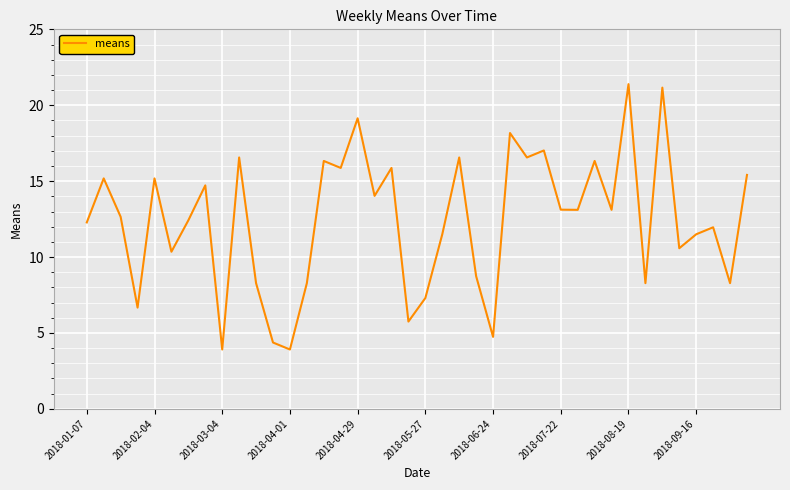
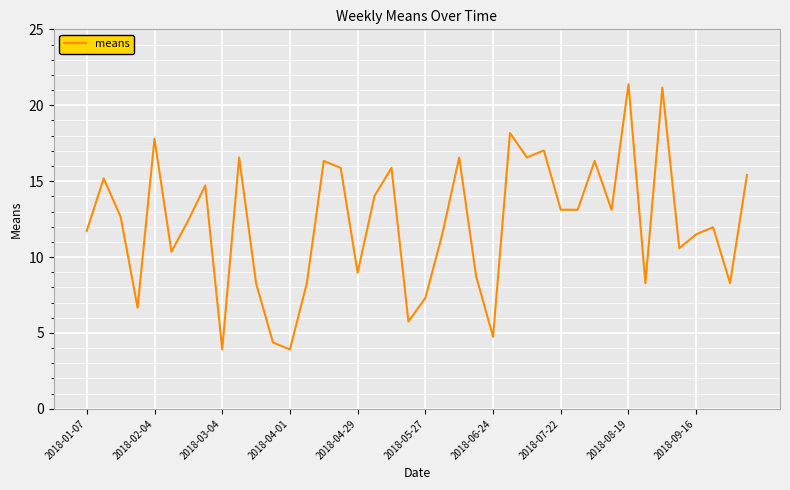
  {
-   "2018-01-07": 12.3,
-   "2018-02-04": 15.2,
+   "2018-01-07": 11.7,
+   "2018-02-04": 17.8,
    "2018-03-04": 3.9,
    "2018-04-01": 3.9,
-   "2018-04-29": 19.1,
+   "2018-04-29": 9.0,
    "2018-05-27": 7.3,
    "2018-06-24": 4.7,
    "2018-07-22": 13.1,
    "2018-08-19": 21.4,
    "2018-09-16": 11.5
  }
